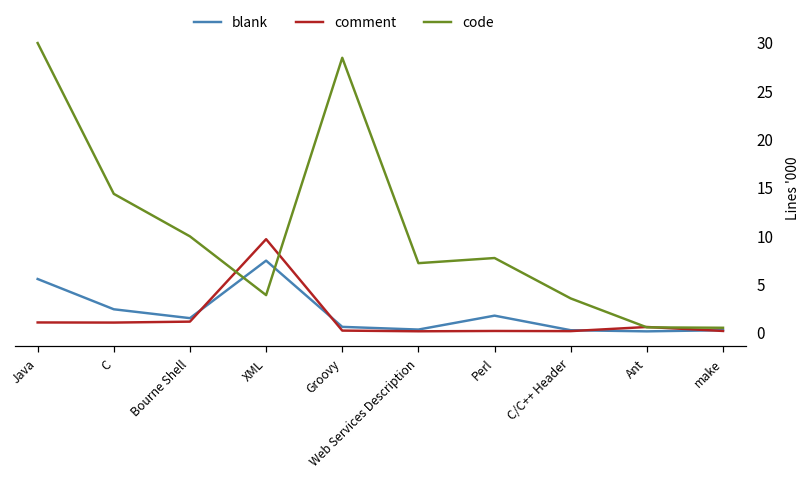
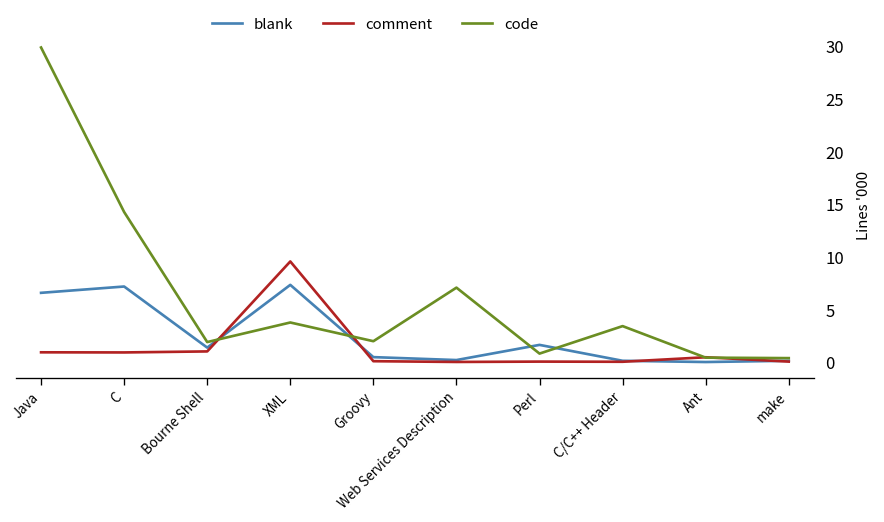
  {
    "blank": {
-     "Java": 5,
-     "C": 2,
+     "Java": 7,
+     "C": 7,
      "Bourne Shell": 1,
      "XML": 7,
      "Groovy": 1,
      "Perl": 2,
      "Ant": 0
    },
    "comment": {
      "Java": 1,
      "C": 1,
      "Bourne Shell": 1,
      "XML": 10,
      "Groovy": 0,
      "Perl": 0
    },
    "code": {
      "Java": 30,
      "C": 14,
-     "Bourne Shell": 10,
+     "Bourne Shell": 2,
      "XML": 4,
-     "Groovy": 28,
+     "Groovy": 2,
      "Web Services Description": 7,
-     "Perl": 8,
+     "Perl": 1,
      "C/C++ Header": 3
    }
  }
